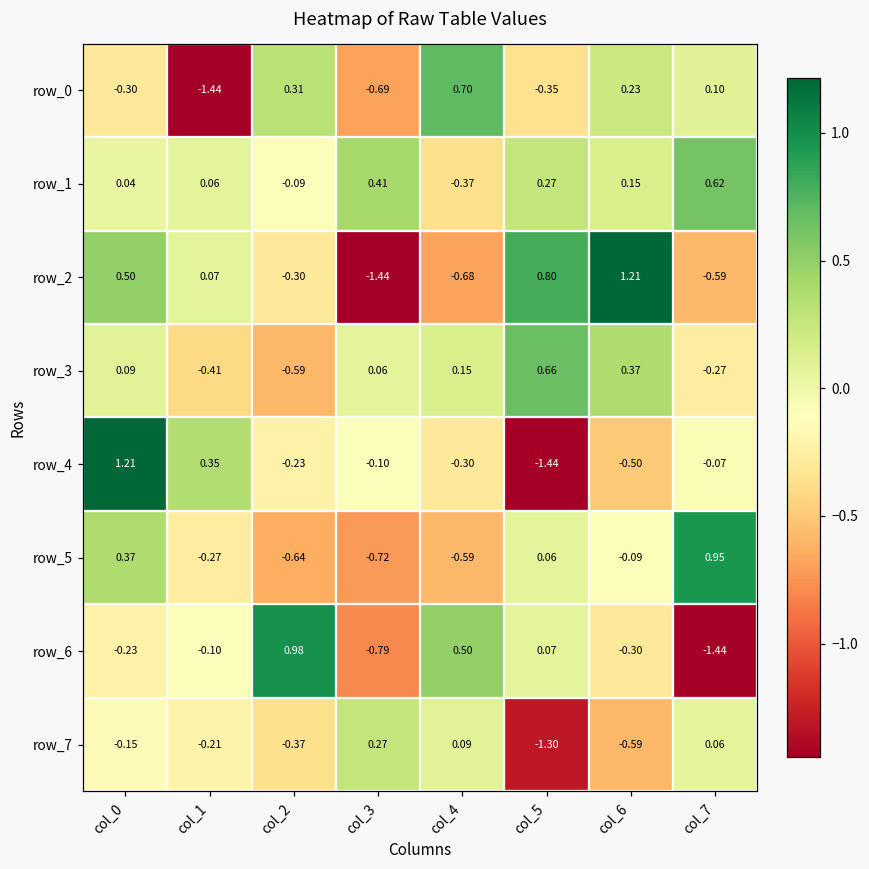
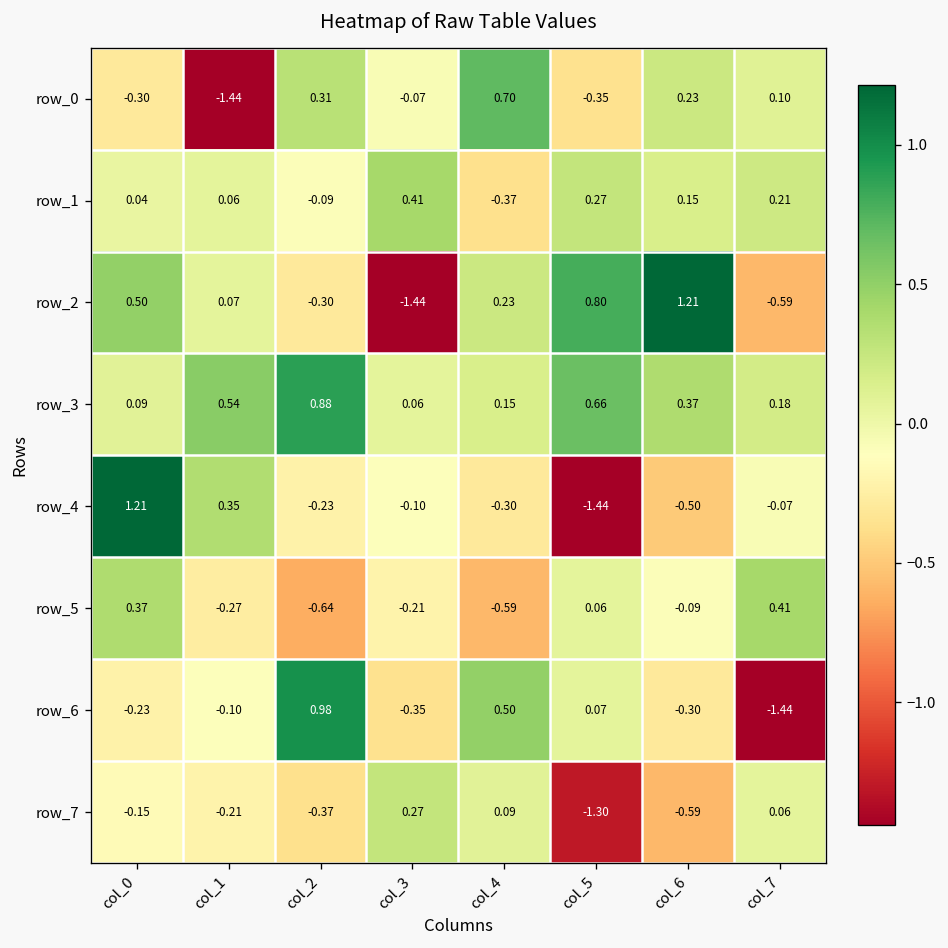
  {
    "row_0": {
      "col_0": -0.30,
      "col_1": -1.44,
      "col_2": 0.31,
-     "col_3": -0.69,
+     "col_3": -0.07,
      "col_4": 0.70,
      "col_5": -0.35,
      "col_6": 0.23,
      "col_7": 0.10
    },
    "row_1": {
      "col_0": 0.04,
      "col_1": 0.06,
      "col_2": -0.09,
      "col_3": 0.41,
      "col_4": -0.37,
      "col_5": 0.27,
      "col_6": 0.15,
-     "col_7": 0.62
+     "col_7": 0.21
    },
    "row_2": {
      "col_0": 0.50,
      "col_1": 0.07,
      "col_2": -0.30,
      "col_3": -1.44,
-     "col_4": -0.68,
+     "col_4": 0.23,
      "col_5": 0.80,
      "col_6": 1.21,
      "col_7": -0.59
    },
    "row_3": {
      "col_0": 0.09,
-     "col_1": -0.41,
-     "col_2": -0.59,
+     "col_1": 0.54,
+     "col_2": 0.88,
      "col_3": 0.06,
      "col_4": 0.15,
      "col_5": 0.66,
      "col_6": 0.37,
-     "col_7": -0.27
+     "col_7": 0.18
    },
    "row_4": {
      "col_0": 1.21,
      "col_1": 0.35,
      "col_2": -0.23,
      "col_3": -0.10,
      "col_4": -0.30,
      "col_5": -1.44,
      "col_6": -0.50,
      "col_7": -0.07
    },
    "row_5": {
      "col_0": 0.37,
      "col_1": -0.27,
      "col_2": -0.64,
-     "col_3": -0.72,
+     "col_3": -0.21,
      "col_4": -0.59,
      "col_5": 0.06,
      "col_6": -0.09,
-     "col_7": 0.95
+     "col_7": 0.41
    },
    "row_6": {
      "col_0": -0.23,
      "col_1": -0.10,
      "col_2": 0.98,
-     "col_3": -0.79,
+     "col_3": -0.35,
      "col_4": 0.50,
      "col_5": 0.07,
      "col_6": -0.30,
      "col_7": -1.44
    },
    "row_7": {
      "col_0": -0.15,
      "col_1": -0.21,
      "col_2": -0.37,
      "col_3": 0.27,
      "col_4": 0.09,
      "col_5": -1.30,
      "col_6": -0.59,
      "col_7": 0.06
    }
  }
